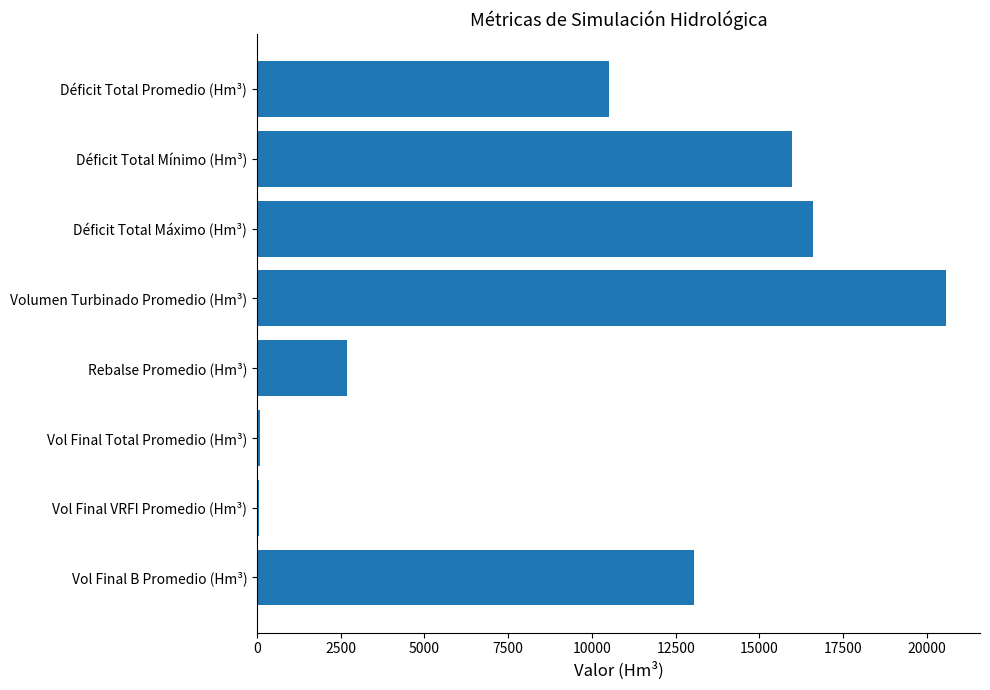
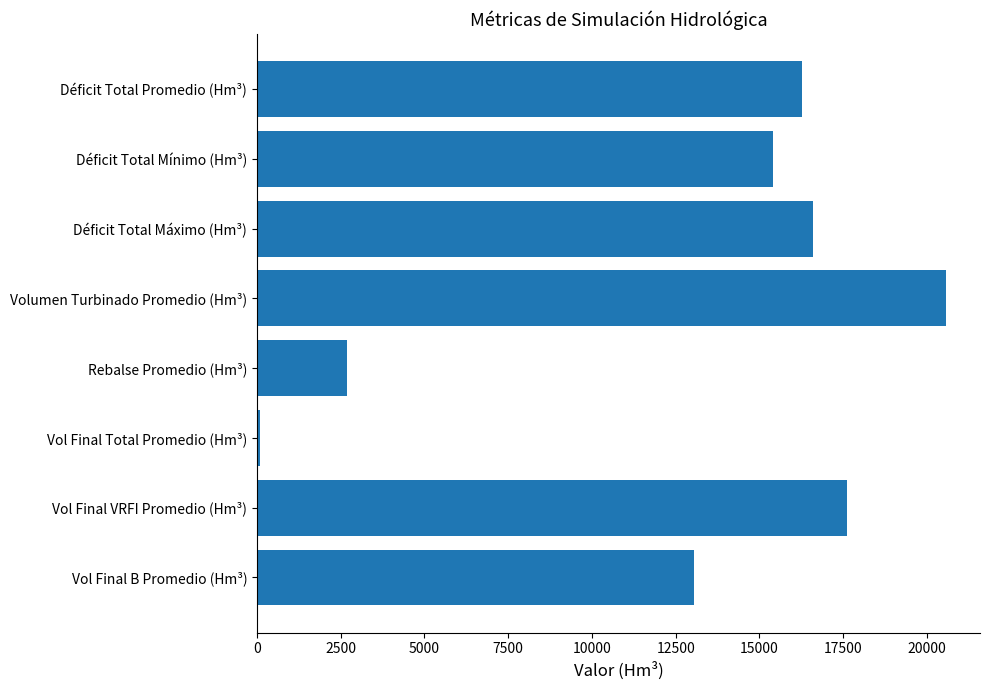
  {
-   "Déficit Total Promedio (Hm³)": 10500,
-   "Déficit Total Mínimo (Hm³)": 16000,
+   "Déficit Total Promedio (Hm³)": 16300,
+   "Déficit Total Mínimo (Hm³)": 15400,
    "Déficit Total Máximo (Hm³)": 16600,
    "Volumen Turbinado Promedio (Hm³)": 20600,
    "Rebalse Promedio (Hm³)": 2700,
    "Vol Final Total Promedio (Hm³)": 100,
-   "Vol Final VRFI Promedio (Hm³)": 100,
+   "Vol Final VRFI Promedio (Hm³)": 17600,
    "Vol Final B Promedio (Hm³)": 13000
  }
